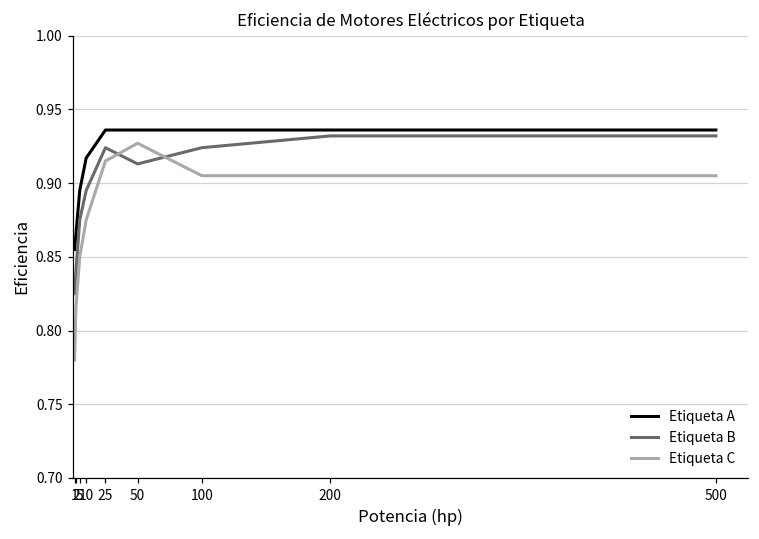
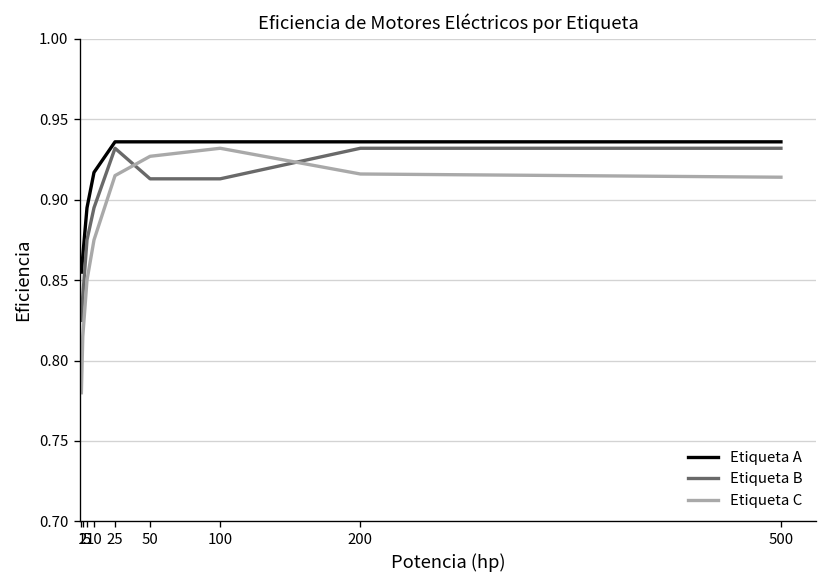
  {
    "Etiqueta A": {
      "25": 0.936,
      "50": 0.936,
      "100": 0.936,
      "200": 0.936,
      "500": 0.936
    },
    "Etiqueta B": {
-     "25": 0.924,
+     "25": 0.932,
      "50": 0.913,
-     "100": 0.924,
+     "100": 0.913,
      "200": 0.932,
      "500": 0.932
    },
    "Etiqueta C": {
      "25": 0.915,
      "50": 0.927,
-     "100": 0.905,
-     "200": 0.905,
-     "500": 0.905
+     "100": 0.932,
+     "200": 0.916,
+     "500": 0.914
    }
  }
